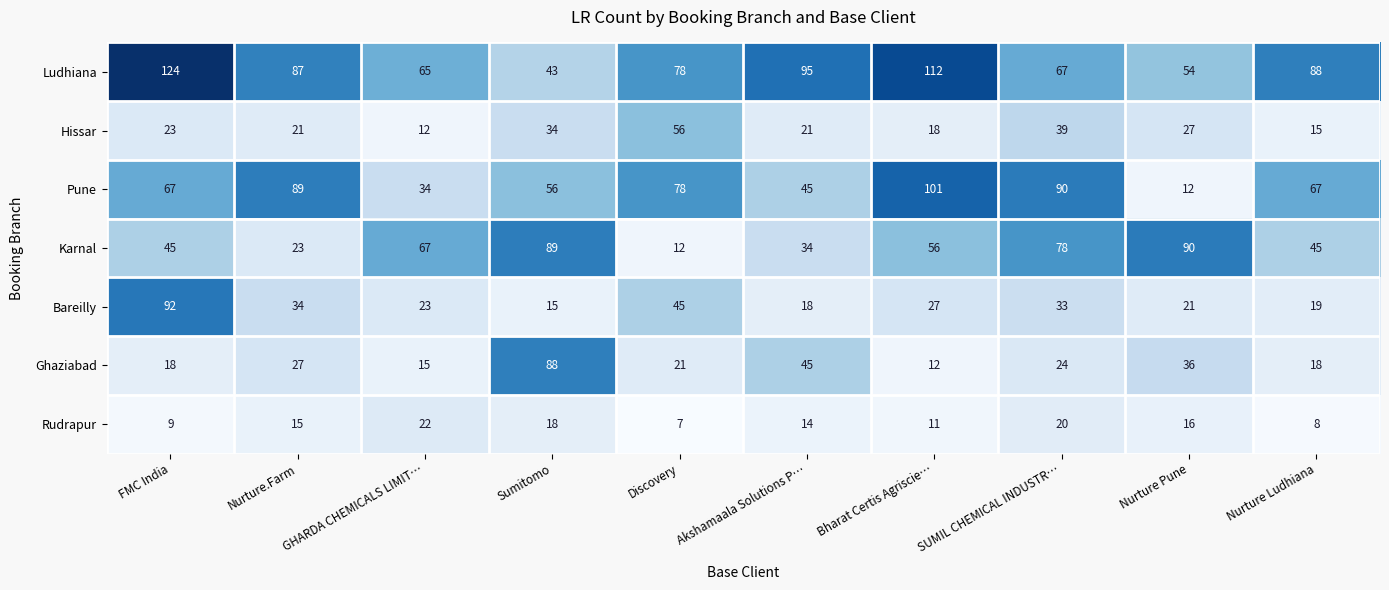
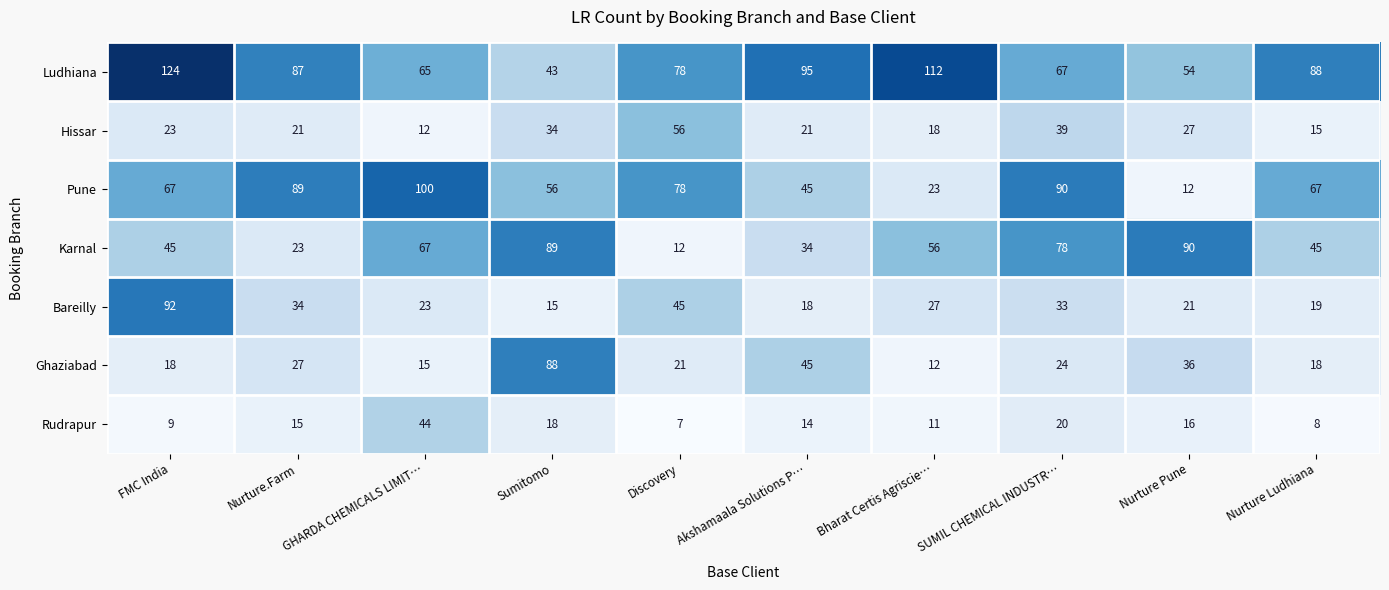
  {
    "Ludhiana": {
      "FMC India": 124,
      "Nurture.Farm": 87,
      "GHARDA CHEMICALS LIMIT…": 65,
      "Sumitomo": 43,
      "Discovery": 78,
      "Akshamaala Solutions P…": 95,
      "Bharat Certis Agriscie…": 112,
      "SUMIL CHEMICAL INDUSTR…": 67,
      "Nurture Pune": 54,
      "Nurture Ludhiana": 88
    },
    "Hissar": {
      "FMC India": 23,
      "Nurture.Farm": 21,
      "GHARDA CHEMICALS LIMIT…": 12,
      "Sumitomo": 34,
      "Discovery": 56,
      "Akshamaala Solutions P…": 21,
      "Bharat Certis Agriscie…": 18,
      "SUMIL CHEMICAL INDUSTR…": 39,
      "Nurture Pune": 27,
      "Nurture Ludhiana": 15
    },
    "Pune": {
      "FMC India": 67,
      "Nurture.Farm": 89,
-     "GHARDA CHEMICALS LIMIT…": 34,
+     "GHARDA CHEMICALS LIMIT…": 100,
      "Sumitomo": 56,
      "Discovery": 78,
      "Akshamaala Solutions P…": 45,
-     "Bharat Certis Agriscie…": 101,
+     "Bharat Certis Agriscie…": 23,
      "SUMIL CHEMICAL INDUSTR…": 90,
      "Nurture Pune": 12,
      "Nurture Ludhiana": 67
    },
    "Karnal": {
      "FMC India": 45,
      "Nurture.Farm": 23,
      "GHARDA CHEMICALS LIMIT…": 67,
      "Sumitomo": 89,
      "Discovery": 12,
      "Akshamaala Solutions P…": 34,
      "Bharat Certis Agriscie…": 56,
      "SUMIL CHEMICAL INDUSTR…": 78,
      "Nurture Pune": 90,
      "Nurture Ludhiana": 45
    },
    "Bareilly": {
      "FMC India": 92,
      "Nurture.Farm": 34,
      "GHARDA CHEMICALS LIMIT…": 23,
      "Sumitomo": 15,
      "Discovery": 45,
      "Akshamaala Solutions P…": 18,
      "Bharat Certis Agriscie…": 27,
      "SUMIL CHEMICAL INDUSTR…": 33,
      "Nurture Pune": 21,
      "Nurture Ludhiana": 19
    },
    "Ghaziabad": {
      "FMC India": 18,
      "Nurture.Farm": 27,
      "GHARDA CHEMICALS LIMIT…": 15,
      "Sumitomo": 88,
      "Discovery": 21,
      "Akshamaala Solutions P…": 45,
      "Bharat Certis Agriscie…": 12,
      "SUMIL CHEMICAL INDUSTR…": 24,
      "Nurture Pune": 36,
      "Nurture Ludhiana": 18
    },
    "Rudrapur": {
      "FMC India": 9,
      "Nurture.Farm": 15,
-     "GHARDA CHEMICALS LIMIT…": 22,
+     "GHARDA CHEMICALS LIMIT…": 44,
      "Sumitomo": 18,
      "Discovery": 7,
      "Akshamaala Solutions P…": 14,
      "Bharat Certis Agriscie…": 11,
      "SUMIL CHEMICAL INDUSTR…": 20,
      "Nurture Pune": 16,
      "Nurture Ludhiana": 8
    }
  }
